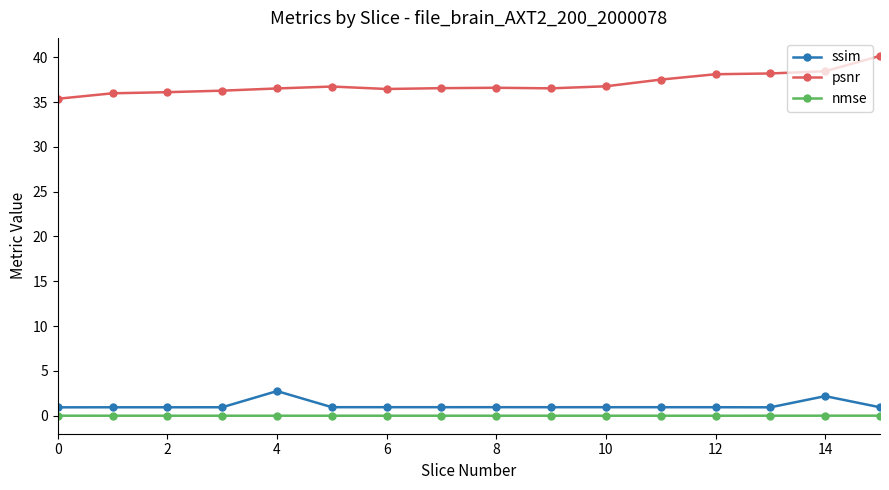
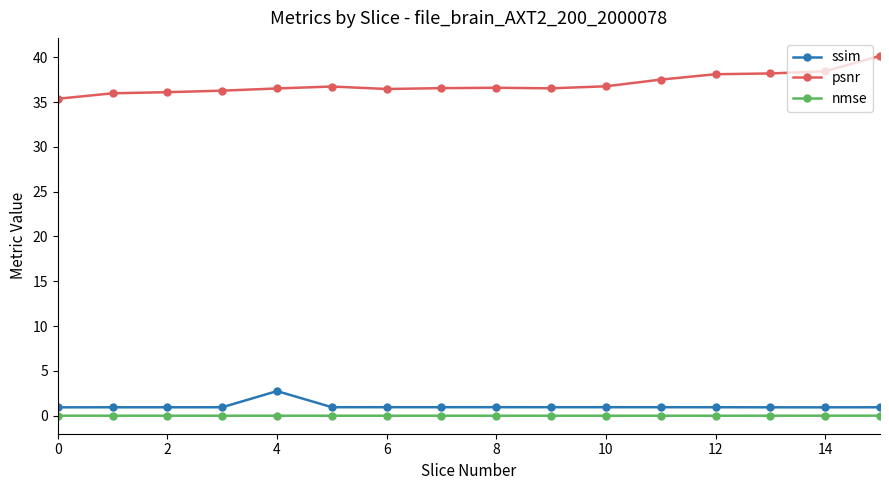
  {
    "ssim": {
      "0": 1,
      "2": 1,
      "4": 3,
      "6": 1,
      "8": 1,
      "10": 1,
      "12": 1,
-     "14": 2
+     "14": 1
    },
    "psnr": {
      "0": 35,
      "2": 36,
      "4": 37,
      "6": 36,
      "8": 37,
      "10": 37,
      "12": 38
    },
    "nmse": {
      "0": 0,
      "2": 0,
      "4": 0,
      "6": 0,
      "8": 0,
      "10": 0,
      "12": 0,
      "14": 0
    }
  }
